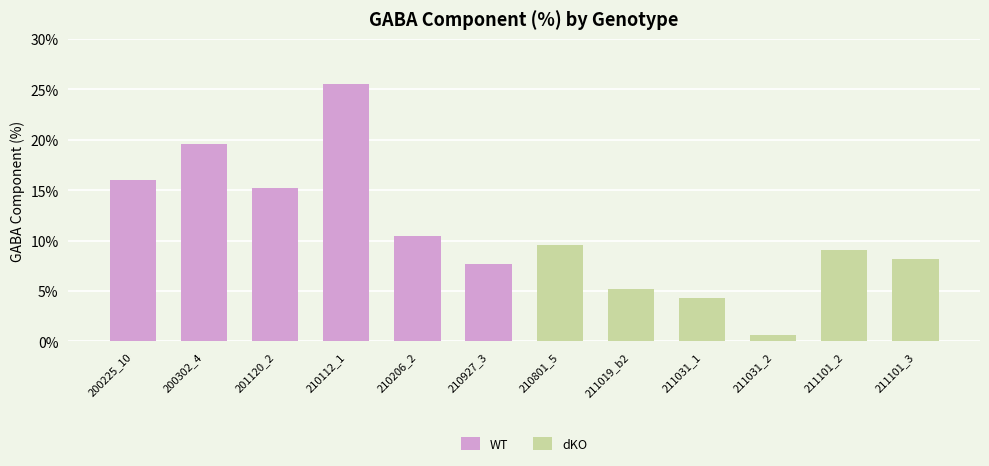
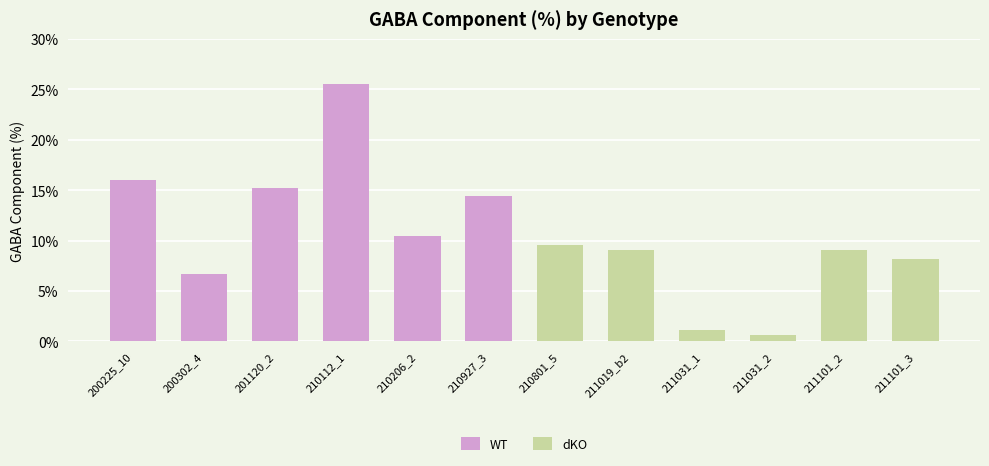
  {
    "WT": {
      "200225_10": "16.0%",
-     "200302_4": "19.5%",
+     "200302_4": "6.6%",
      "201120_2": "15.2%",
      "210112_1": "25.5%",
      "210206_2": "10.5%",
-     "210927_3": "7.7%"
+     "210927_3": "14.5%"
    },
    "dKO": {
      "210801_5": "9.6%",
-     "211019_b2": "5.2%",
-     "211031_1": "4.3%",
+     "211019_b2": "9.1%",
+     "211031_1": "1.1%",
      "211031_2": "0.7%",
      "211101_2": "9.0%",
      "211101_3": "8.2%"
    }
  }
